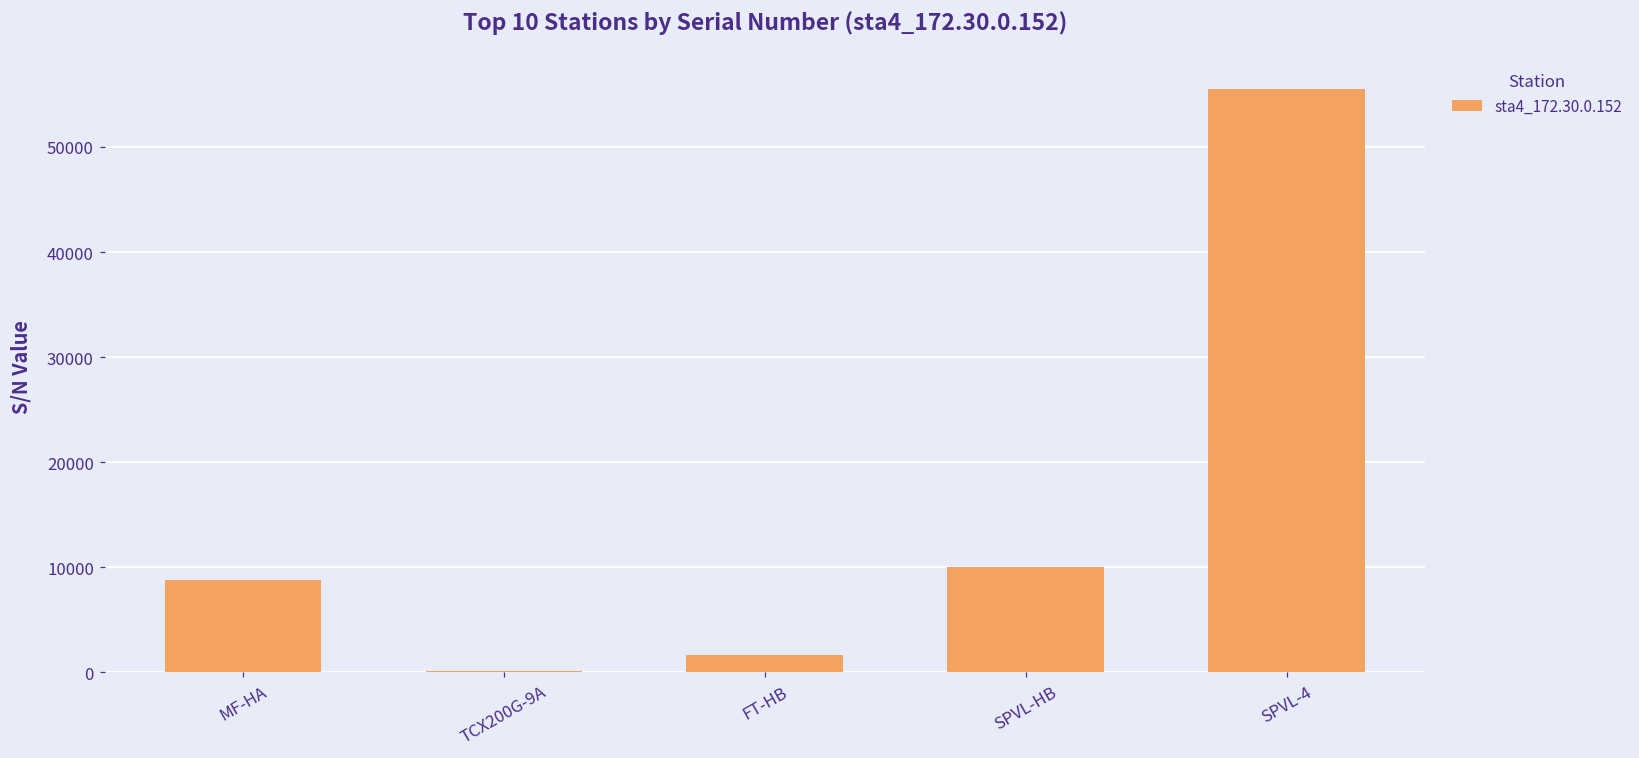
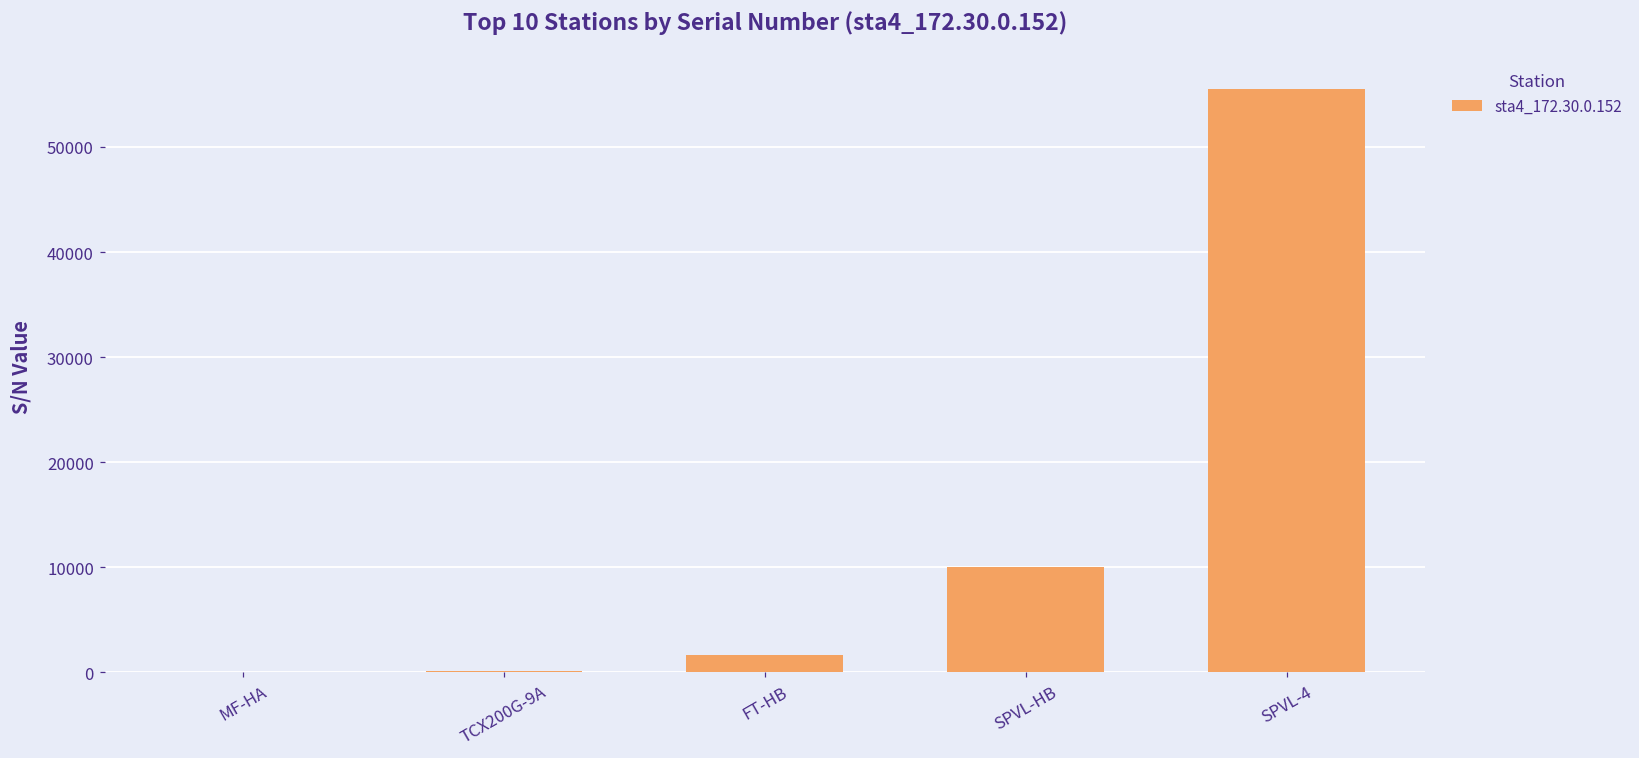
  {
-   "MF-HA": 9000,
+   "MF-HA": 0,
    "FT-HB": 2000,
    "SPVL-HB": 10000,
    "SPVL-4": 56000
  }
